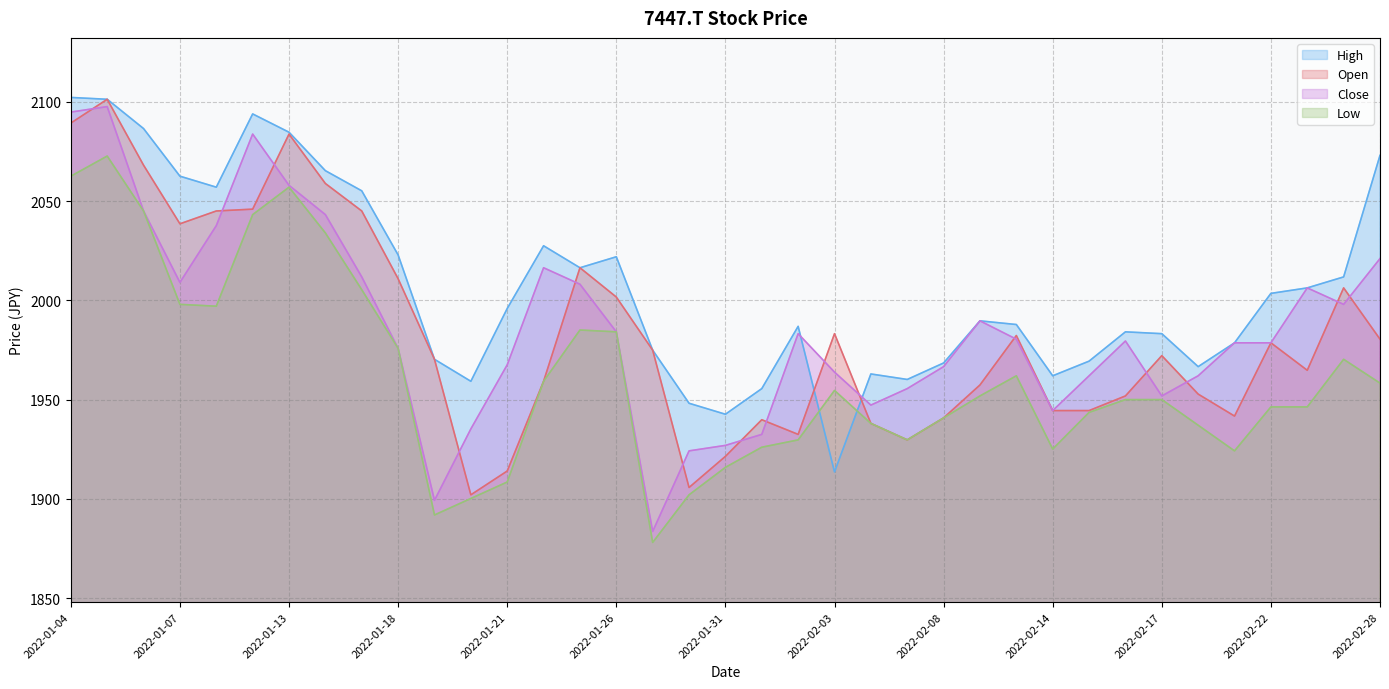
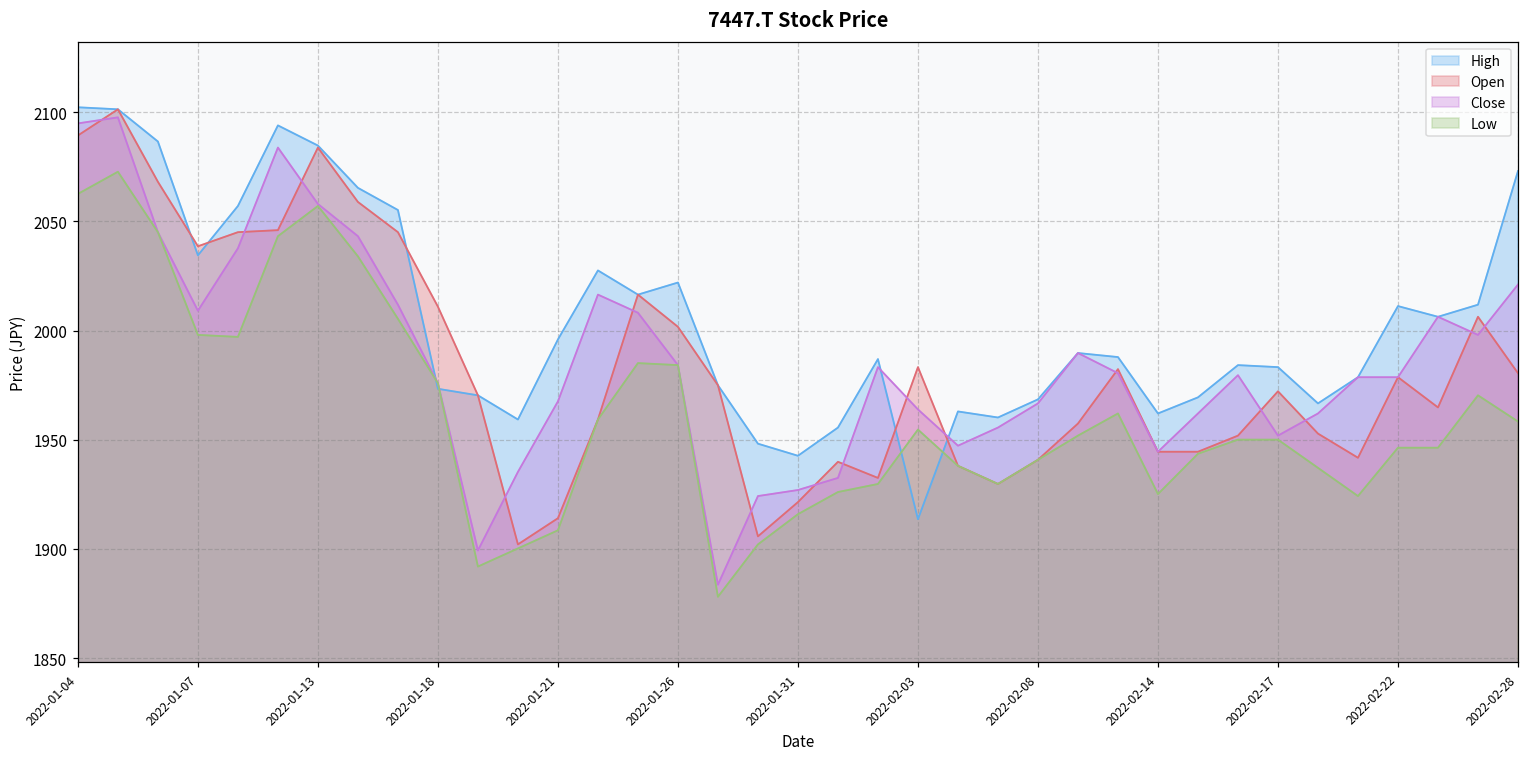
  {
    "High": {
      "2022-01-04": 2102,
-     "2022-01-07": 2063,
-     "2022-01-18": 2023,
+     "2022-01-07": 2034,
+     "2022-01-18": 1973,
      "2022-01-21": 1996,
      "2022-01-26": 2022,
      "2022-01-31": 1943,
      "2022-02-03": 1914,
      "2022-02-08": 1968,
      "2022-02-14": 1962,
      "2022-02-17": 1983,
-     "2022-02-22": 2004,
+     "2022-02-22": 2011,
      "2022-02-28": 2073
    }
  }
